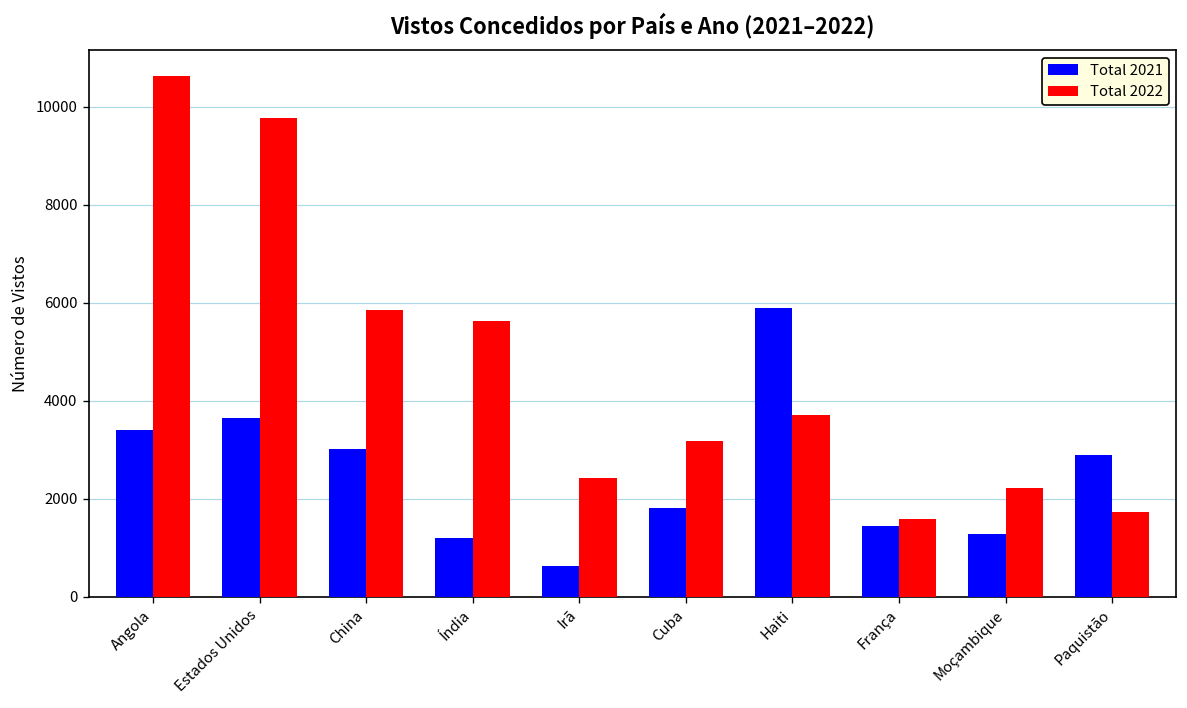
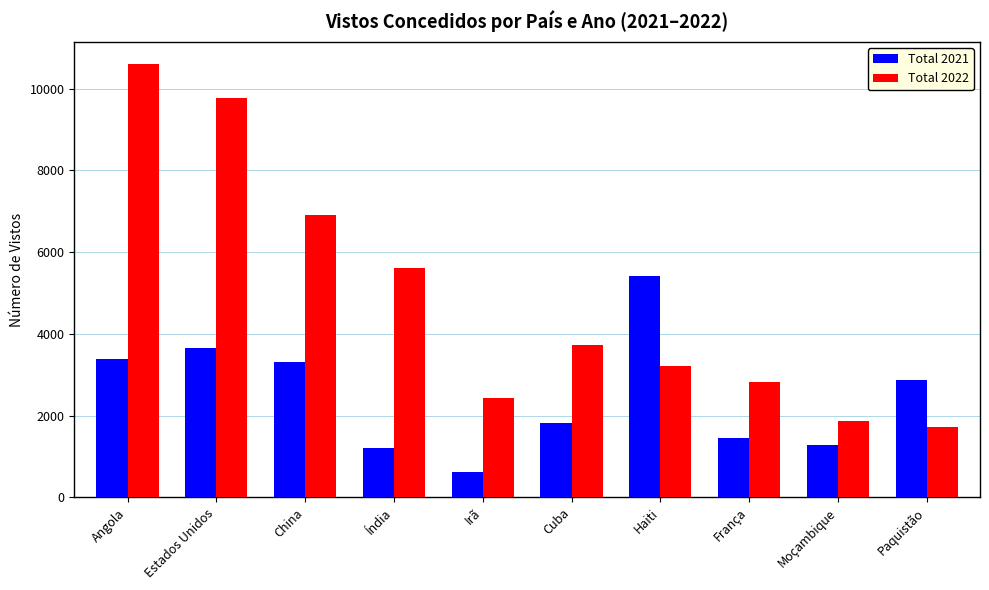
  {
    "Total 2021": {
      "Angola": 3400,
      "Estados Unidos": 3700,
-     "China": 3000,
+     "China": 3300,
      "Índia": 1200,
      "Irã": 600,
      "Cuba": 1800,
-     "Haiti": 5900,
+     "Haiti": 5400,
      "França": 1400,
      "Moçambique": 1300,
      "Paquistão": 2900
    },
    "Total 2022": {
      "Angola": 10600,
      "Estados Unidos": 9800,
-     "China": 5900,
+     "China": 6900,
      "Índia": 5600,
      "Irã": 2400,
-     "Cuba": 3200,
-     "Haiti": 3700,
-     "França": 1600,
-     "Moçambique": 2200,
+     "Cuba": 3700,
+     "Haiti": 3200,
+     "França": 2800,
+     "Moçambique": 1900,
      "Paquistão": 1700
    }
  }
